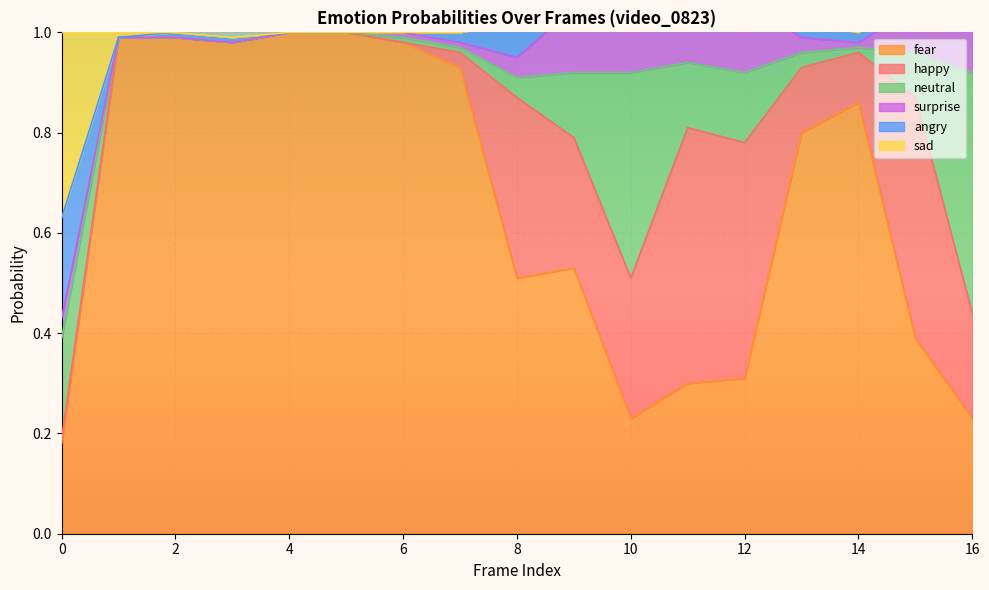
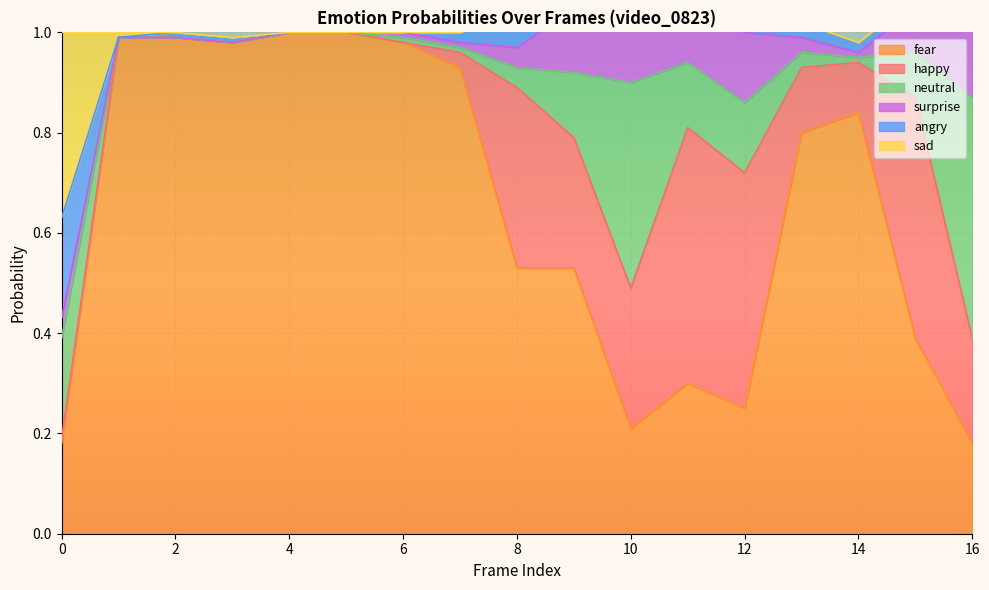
  {
    "fear": {
      "0": 0.18,
-     "8": 0.51,
-     "10": 0.23,
-     "12": 0.31,
-     "14": 0.86,
-     "16": 0.23
+     "8": 0.53,
+     "10": 0.21,
+     "12": 0.25,
+     "14": 0.84,
+     "16": 0.18
    },
    "happy": {
      "0": 0.01,
      "8": 0.36,
      "10": 0.28,
      "12": 0.47,
      "14": 0.10,
      "16": 0.21
    },
    "neutral": {
      "0": 0.20,
      "6": 0.01,
      "8": 0.04,
      "10": 0.41,
      "12": 0.14,
      "14": 0.01,
      "16": 0.48
    },
    "surprise": {
      "0": 0.04,
      "8": 0.04,
      "14": 0.01
    },
    "angry": {
      "0": 0.20
    },
    "sad": {
      "0": 0.37
    }
  }
